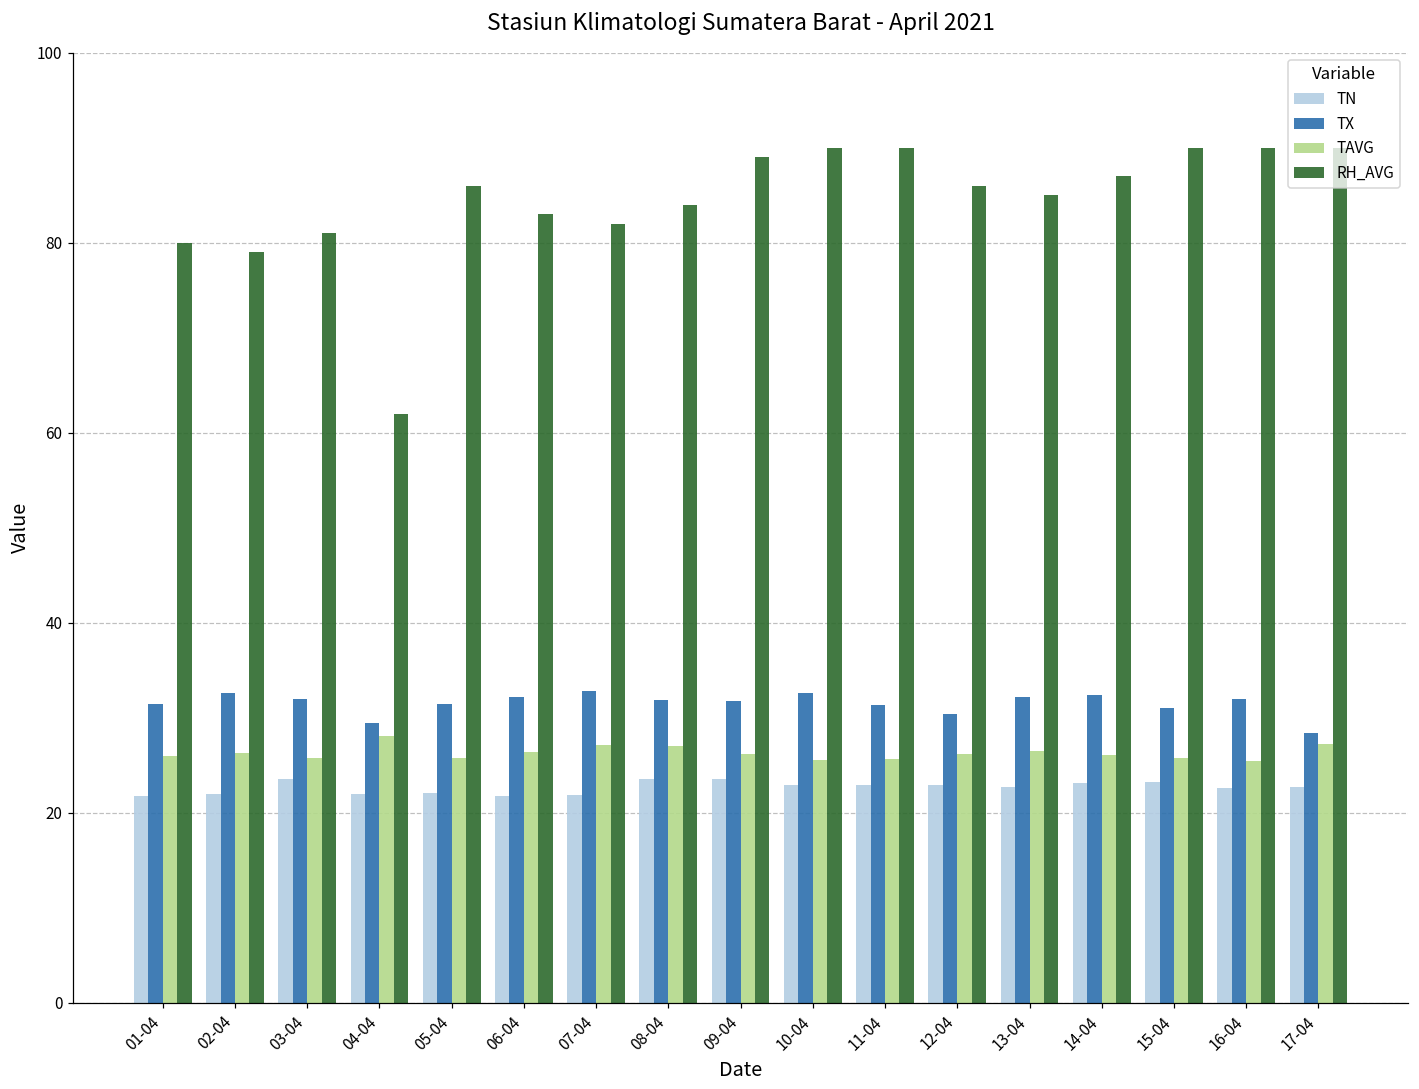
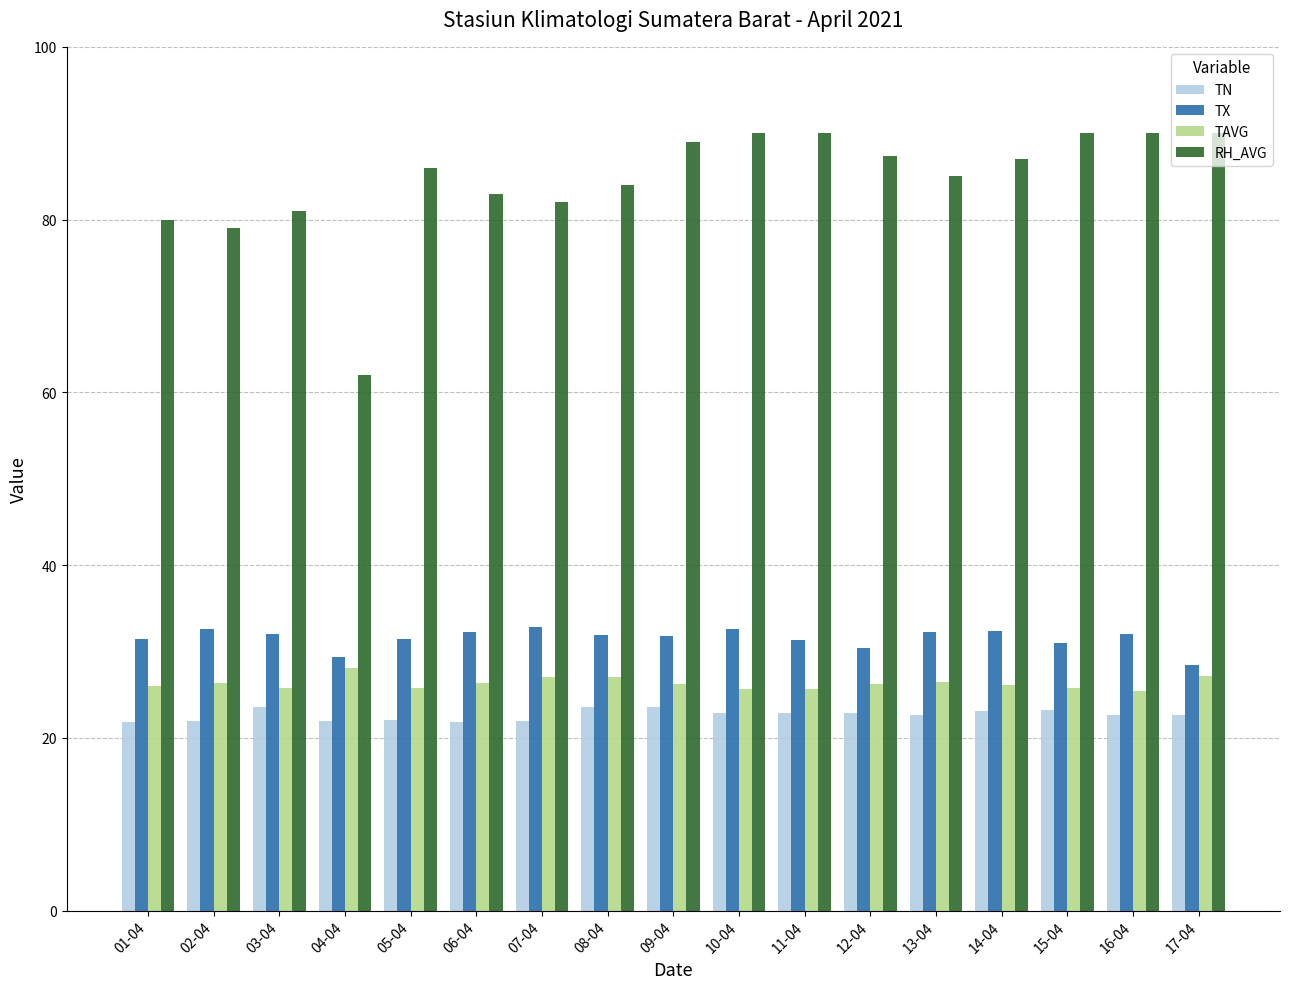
  {
    "TN": {
      "01-04": 22,
      "02-04": 22,
      "03-04": 24,
      "04-04": 22,
      "05-04": 22,
      "06-04": 22,
      "07-04": 22,
      "08-04": 24,
      "09-04": 24,
      "10-04": 23,
      "11-04": 23,
      "12-04": 23,
      "13-04": 23,
      "14-04": 23,
      "15-04": 23,
      "16-04": 23,
      "17-04": 23
    },
    "TX": {
      "01-04": 31,
      "02-04": 33,
      "03-04": 32,
      "04-04": 29,
      "05-04": 31,
      "06-04": 32,
      "07-04": 33,
      "08-04": 32,
      "09-04": 32,
      "10-04": 33,
      "11-04": 31,
      "12-04": 30,
      "13-04": 32,
      "14-04": 32,
      "15-04": 31,
      "16-04": 32,
      "17-04": 28
    },
    "TAVG": {
      "01-04": 26,
      "02-04": 26,
      "03-04": 26,
      "04-04": 28,
      "05-04": 26,
      "06-04": 26,
      "07-04": 27,
      "08-04": 27,
      "09-04": 26,
      "10-04": 26,
      "11-04": 26,
      "12-04": 26,
      "13-04": 27,
      "14-04": 26,
      "15-04": 26,
      "16-04": 25,
      "17-04": 27
    },
    "RH_AVG": {
      "01-04": 80,
      "02-04": 79,
      "03-04": 81,
      "04-04": 62,
      "05-04": 86,
      "06-04": 83,
      "07-04": 82,
      "08-04": 84,
      "09-04": 89,
      "10-04": 90,
      "11-04": 90,
-     "12-04": 86,
+     "12-04": 87,
      "13-04": 85,
      "14-04": 87,
      "15-04": 90,
      "16-04": 90
    }
  }
